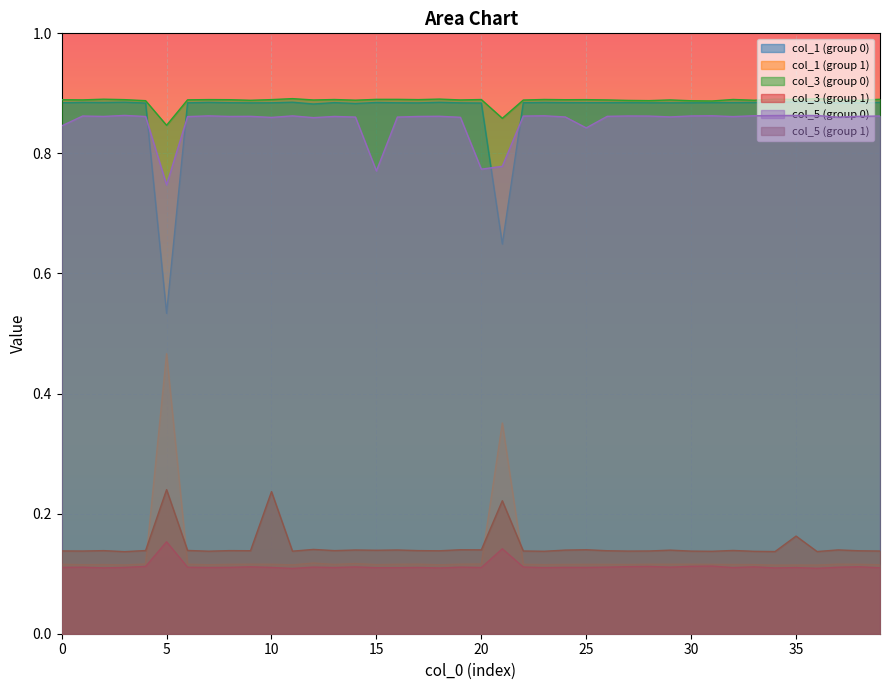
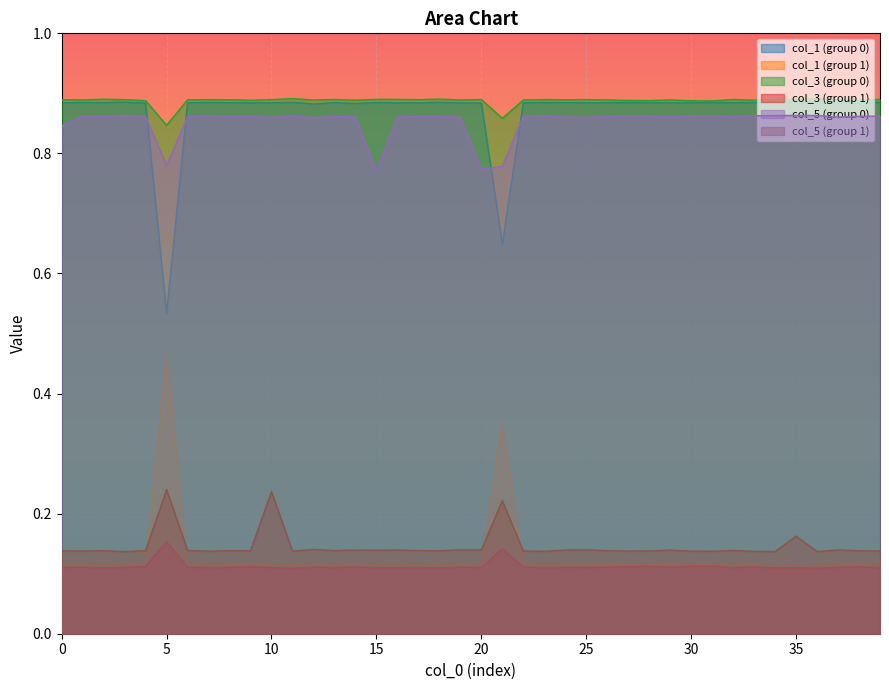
  {
    "col_1 (group 0)": {
      "0": 0.88,
      "5": 0.53,
      "10": 0.88,
      "15": 0.88,
      "20": 0.88,
      "25": 0.88
    },
    "col_1 (group 1)": {
      "0": 0.12,
      "5": 0.47,
      "10": 0.12,
      "15": 0.12,
      "20": 0.12,
      "25": 0.12
    },
    "col_3 (group 0)": {
      "0": 0.89,
      "5": 0.85,
      "10": 0.89,
      "15": 0.89,
      "20": 0.89,
      "25": 0.89
    },
    "col_3 (group 1)": {
      "0": 0.11,
      "5": 0.15,
      "10": 0.11,
      "15": 0.11,
      "20": 0.11,
      "25": 0.11
    },
    "col_5 (group 0)": {
      "0": 0.85,
-     "5": 0.75,
+     "5": 0.78,
      "10": 0.86,
      "15": 0.77,
      "20": 0.77,
-     "25": 0.84,
+     "25": 0.86,
      "30": 0.86
    },
    "col_5 (group 1)": {
      "0": 0.14,
      "5": 0.24,
      "10": 0.24,
      "15": 0.14,
      "20": 0.14,
      "25": 0.14,
      "30": 0.14,
      "35": 0.16
    }
  }
